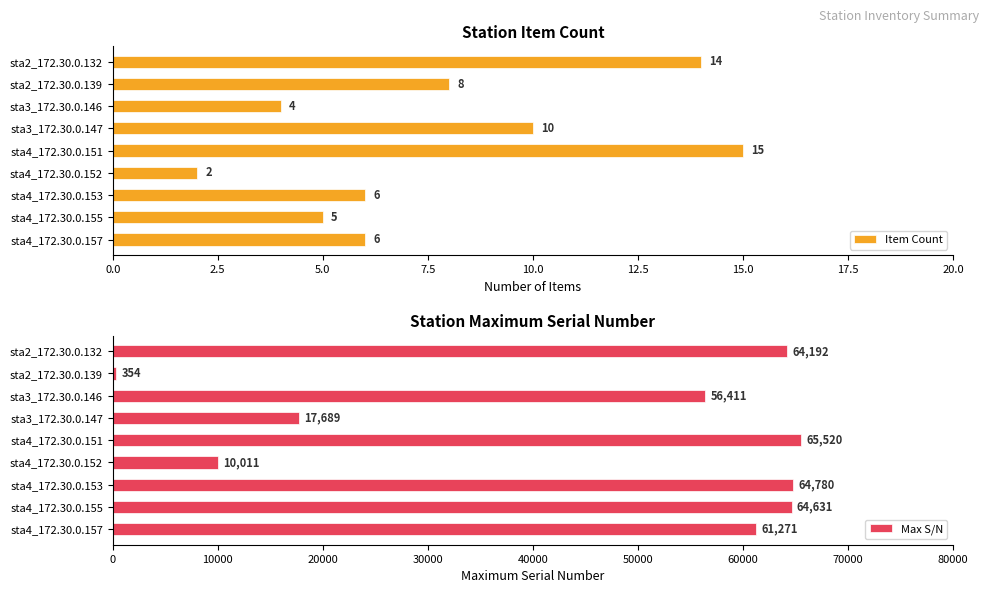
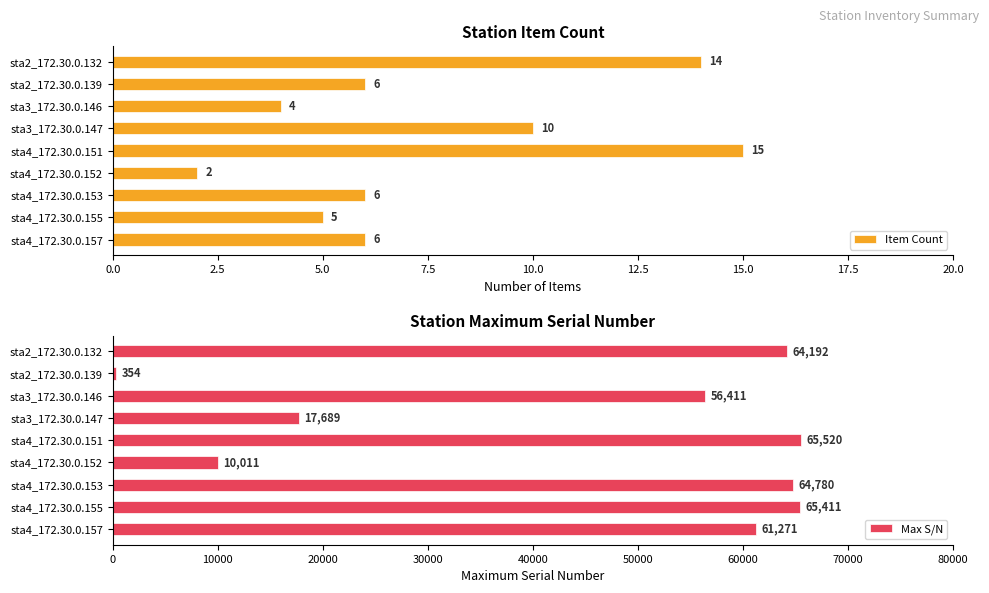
  {
    "Station Item Count": {
      "sta2_172.30.0.132": "14",
-     "sta2_172.30.0.139": "8",
+     "sta2_172.30.0.139": "6",
      "sta3_172.30.0.146": "4",
      "sta3_172.30.0.147": "10",
      "sta4_172.30.0.151": "15",
      "sta4_172.30.0.152": "2",
      "sta4_172.30.0.153": "6",
      "sta4_172.30.0.155": "5",
      "sta4_172.30.0.157": "6"
    },
    "Station Maximum Serial Number": {
      "sta2_172.30.0.132": "64,192",
      "sta2_172.30.0.139": "354",
      "sta3_172.30.0.146": "56,411",
      "sta3_172.30.0.147": "17,689",
      "sta4_172.30.0.151": "65,520",
      "sta4_172.30.0.152": "10,011",
      "sta4_172.30.0.153": "64,780",
-     "sta4_172.30.0.155": "64,631",
+     "sta4_172.30.0.155": "65,411",
      "sta4_172.30.0.157": "61,271"
    }
  }
